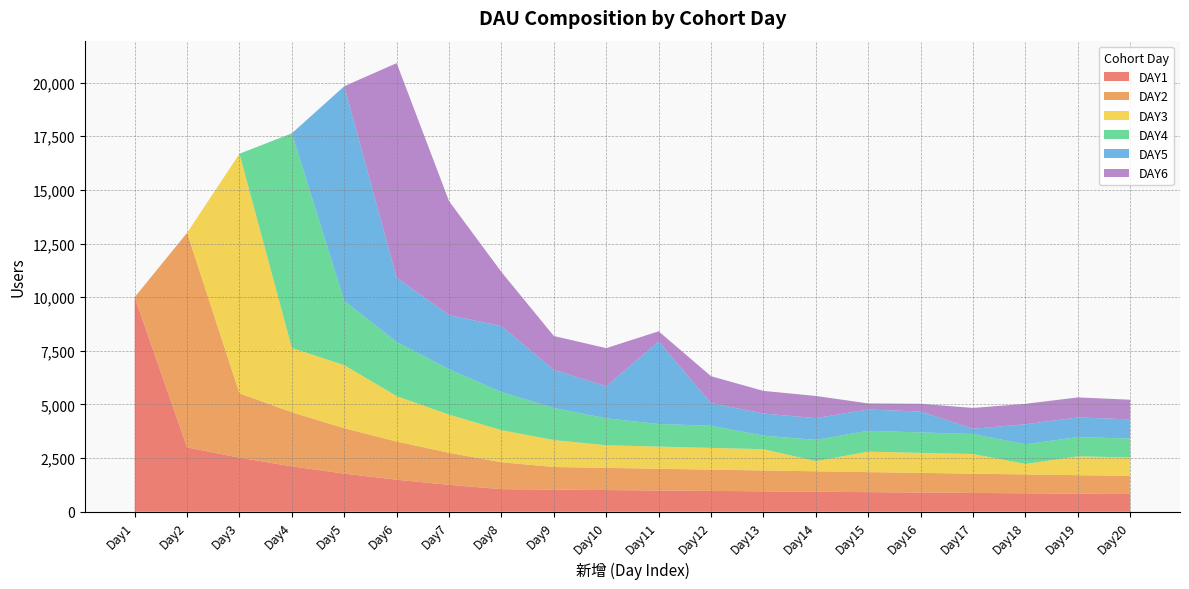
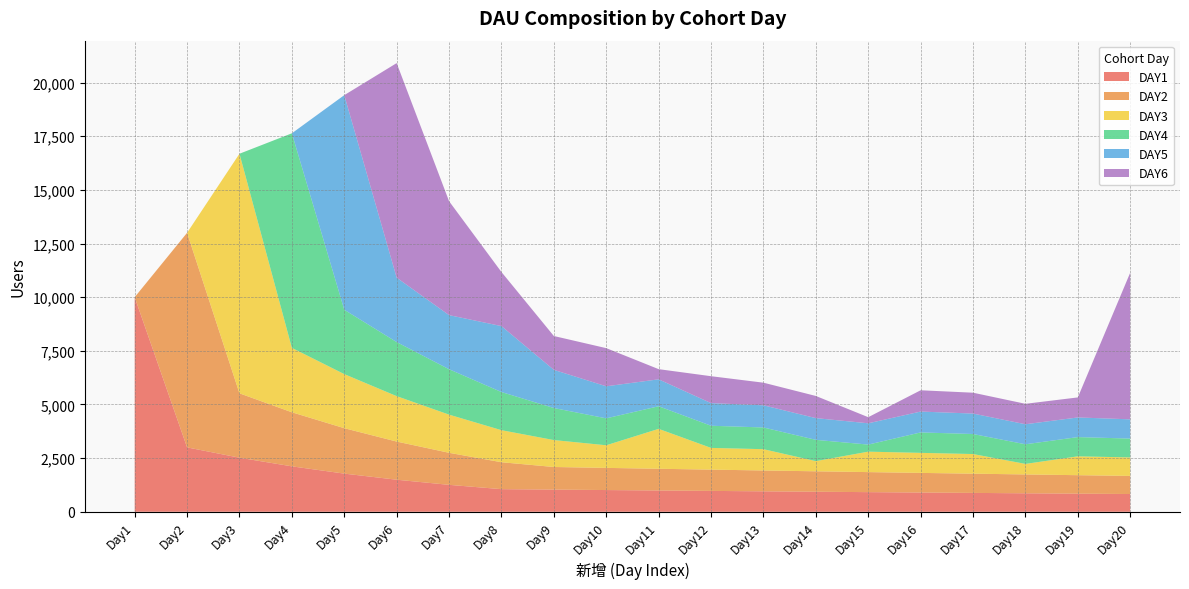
  {
    "DAY3": {
      "Day4": "3,000",
-     "Day5": "2,900",
+     "Day5": "2,500",
      "Day6": "2,100",
      "Day7": "1,800",
      "Day8": "1,500",
      "Day9": "1,300",
      "Day10": "1,100",
-     "Day11": "1,000",
+     "Day11": "1,900",
      "Day12": "1,000",
      "Day13": "1,000",
      "Day14": "500",
      "Day15": "1,000",
      "Day16": "900",
      "Day17": "900",
      "Day18": "500",
      "Day19": "900",
      "Day20": "900"
    },
    "DAY4": {
      "Day5": "3,000",
      "Day6": "2,500",
      "Day7": "2,100",
      "Day8": "1,800",
      "Day9": "1,500",
      "Day10": "1,300",
      "Day11": "1,100",
      "Day12": "1,000",
-     "Day13": "600",
+     "Day13": "1,000",
      "Day14": "1,000",
-     "Day15": "1,000",
+     "Day15": "300",
      "Day16": "1,000",
      "Day17": "900",
      "Day18": "900",
      "Day19": "900",
      "Day20": "900"
    },
    "DAY5": {
      "Day6": "3,000",
      "Day7": "2,500",
      "Day8": "3,100",
      "Day9": "1,800",
      "Day10": "1,500",
-     "Day11": "3,800",
+     "Day11": "1,300",
      "Day12": "1,100",
      "Day13": "1,000",
      "Day14": "1,000",
      "Day15": "1,000",
      "Day16": "1,000",
-     "Day17": "200",
+     "Day17": "1,000",
      "Day18": "900",
      "Day19": "900",
      "Day20": "900"
    },
    "DAY6": {
      "Day6": "10,000",
      "Day7": "5,300",
      "Day8": "2,500",
      "Day9": "1,600",
      "Day10": "1,800",
      "Day11": "500",
      "Day12": "1,300",
      "Day13": "1,100",
      "Day14": "1,000",
      "Day15": "300",
-     "Day16": "400",
+     "Day16": "1,000",
      "Day17": "1,000",
      "Day18": "1,000",
      "Day19": "900",
-     "Day20": "900"
+     "Day20": "6,800"
    }
  }
